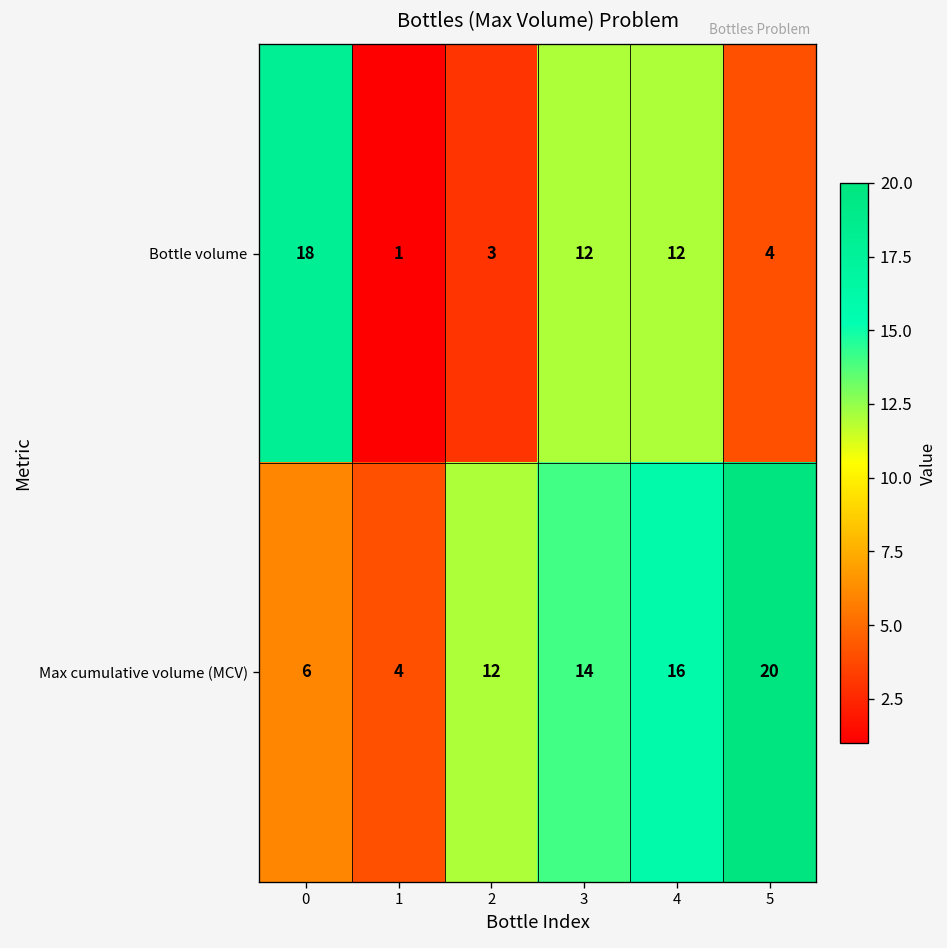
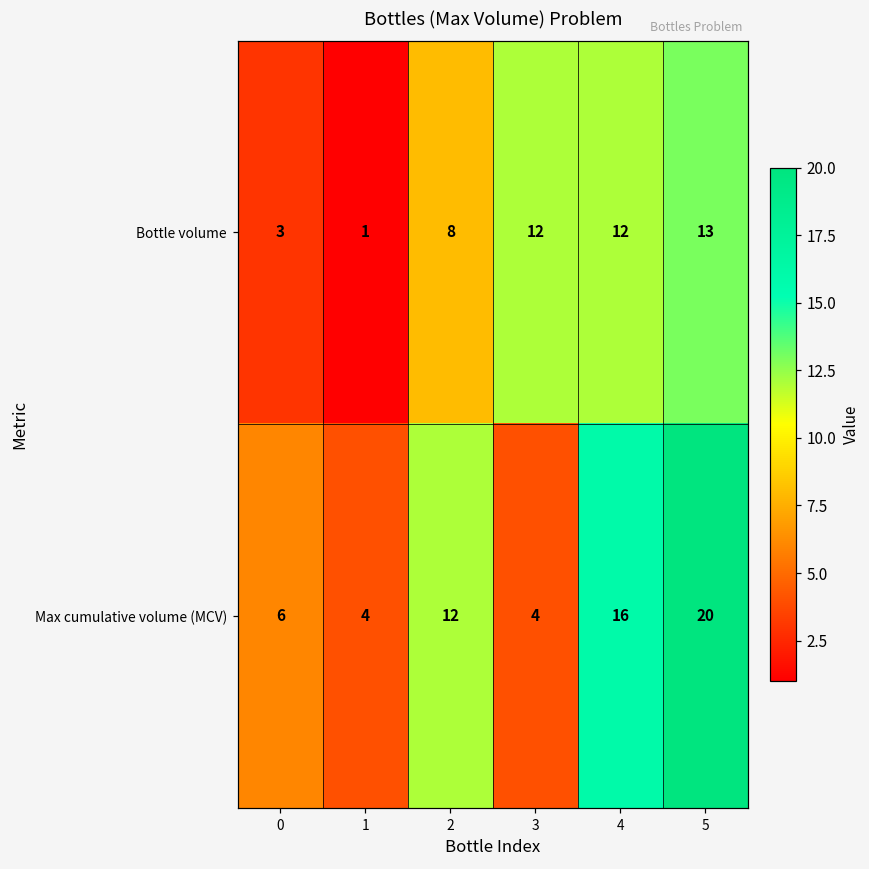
  {
    "Bottle volume": {
-     "0": 18,
+     "0": 3,
      "1": 1,
-     "2": 3,
+     "2": 8,
      "3": 12,
      "4": 12,
-     "5": 4
+     "5": 13
    },
    "Max cumulative volume (MCV)": {
      "0": 6,
      "1": 4,
      "2": 12,
-     "3": 14,
+     "3": 4,
      "4": 16,
      "5": 20
    }
  }
